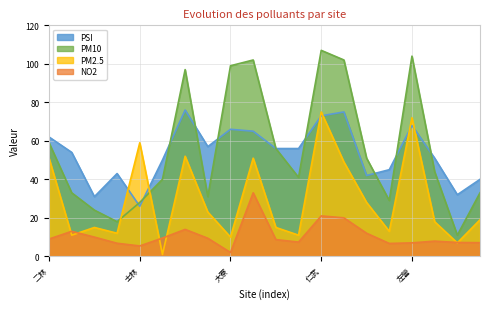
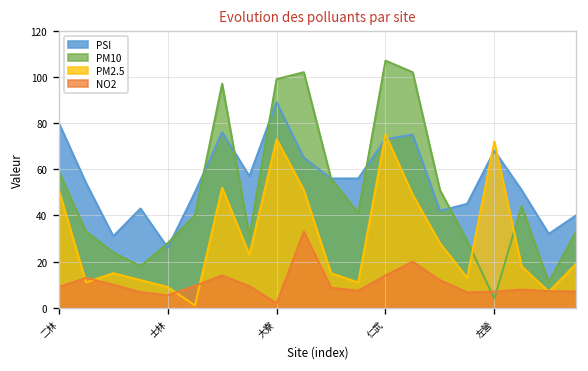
  {
    "PSI": {
-     "二林": 62,
+     "二林": 80,
      "士林": 26,
-     "大寮": 66,
+     "大寮": 89,
      "仁武": 73,
      "左營": 68
    },
    "PM10": {
      "二林": 59,
      "士林": 28,
      "大寮": 99,
      "仁武": 107,
-     "左營": 104
+     "左營": 4
    },
    "PM2.5": {
      "二林": 51,
-     "士林": 59,
-     "大寮": 10,
+     "士林": 9,
+     "大寮": 73,
      "仁武": 75,
      "左營": 72
    },
    "NO2": {
      "二林": 9,
      "士林": 5,
      "大寮": 2,
-     "仁武": 21,
+     "仁武": 14,
      "左營": 7
    }
  }
